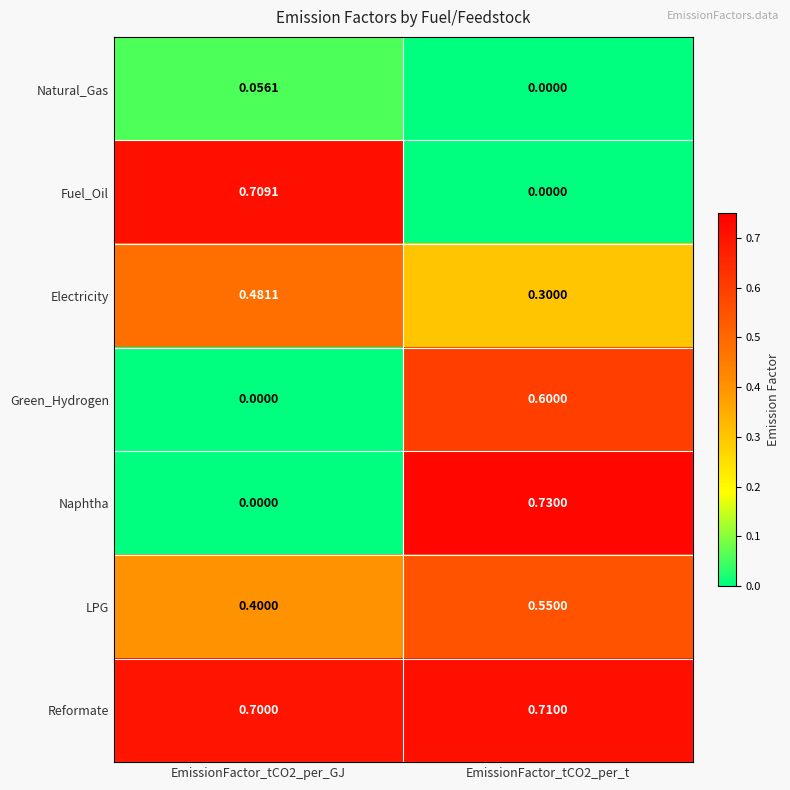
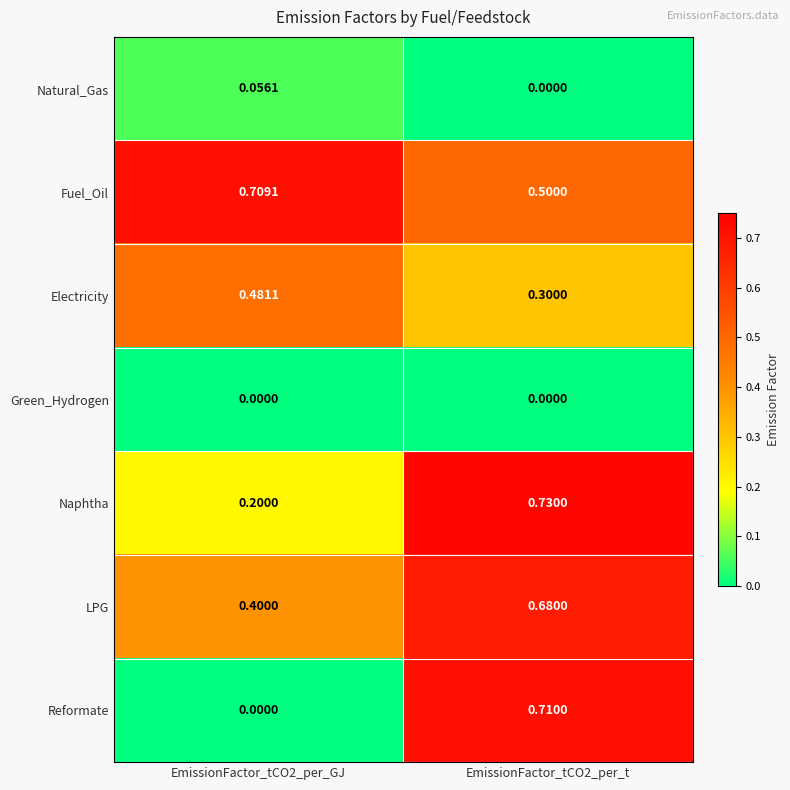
  {
    "Natural_Gas": {
      "EmissionFactor_tCO2_per_GJ": 0.0561,
      "EmissionFactor_tCO2_per_t": 0.0000
    },
    "Fuel_Oil": {
      "EmissionFactor_tCO2_per_GJ": 0.7091,
-     "EmissionFactor_tCO2_per_t": 0.0000
+     "EmissionFactor_tCO2_per_t": 0.5000
    },
    "Electricity": {
      "EmissionFactor_tCO2_per_GJ": 0.4811,
      "EmissionFactor_tCO2_per_t": 0.3000
    },
    "Green_Hydrogen": {
      "EmissionFactor_tCO2_per_GJ": 0.0000,
-     "EmissionFactor_tCO2_per_t": 0.6000
+     "EmissionFactor_tCO2_per_t": 0.0000
    },
    "Naphtha": {
-     "EmissionFactor_tCO2_per_GJ": 0.0000,
+     "EmissionFactor_tCO2_per_GJ": 0.2000,
      "EmissionFactor_tCO2_per_t": 0.7300
    },
    "LPG": {
      "EmissionFactor_tCO2_per_GJ": 0.4000,
-     "EmissionFactor_tCO2_per_t": 0.5500
+     "EmissionFactor_tCO2_per_t": 0.6800
    },
    "Reformate": {
-     "EmissionFactor_tCO2_per_GJ": 0.7000,
+     "EmissionFactor_tCO2_per_GJ": 0.0000,
      "EmissionFactor_tCO2_per_t": 0.7100
    }
  }
